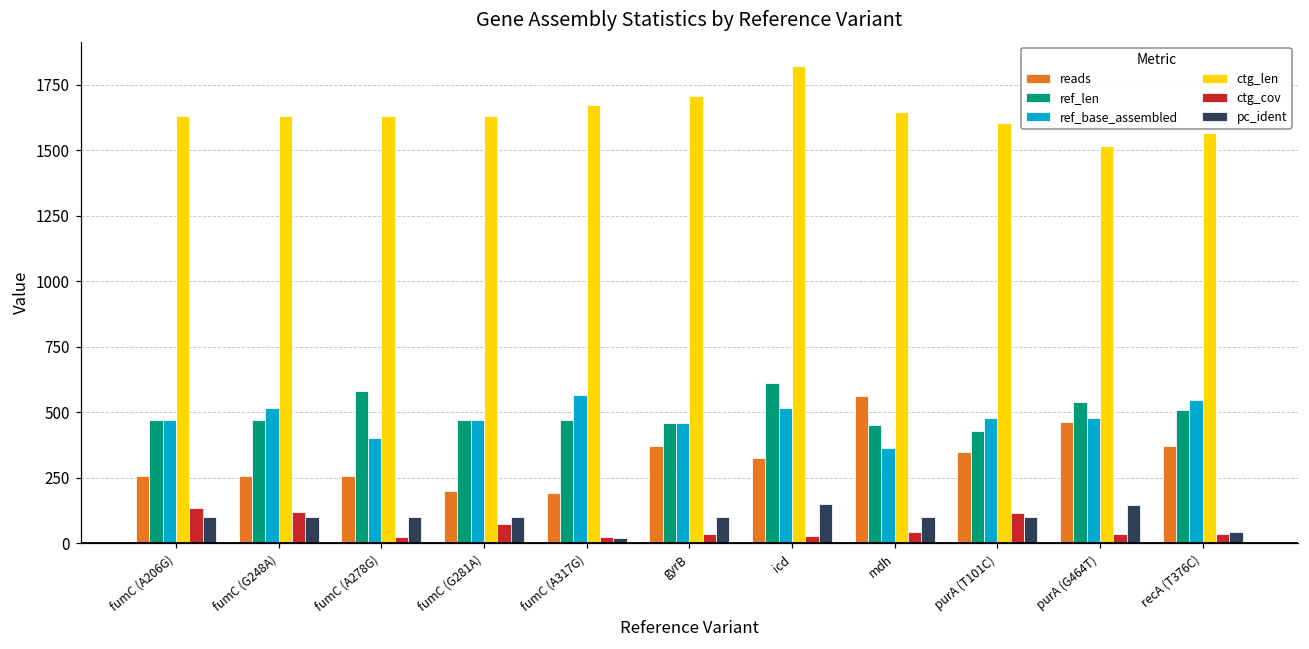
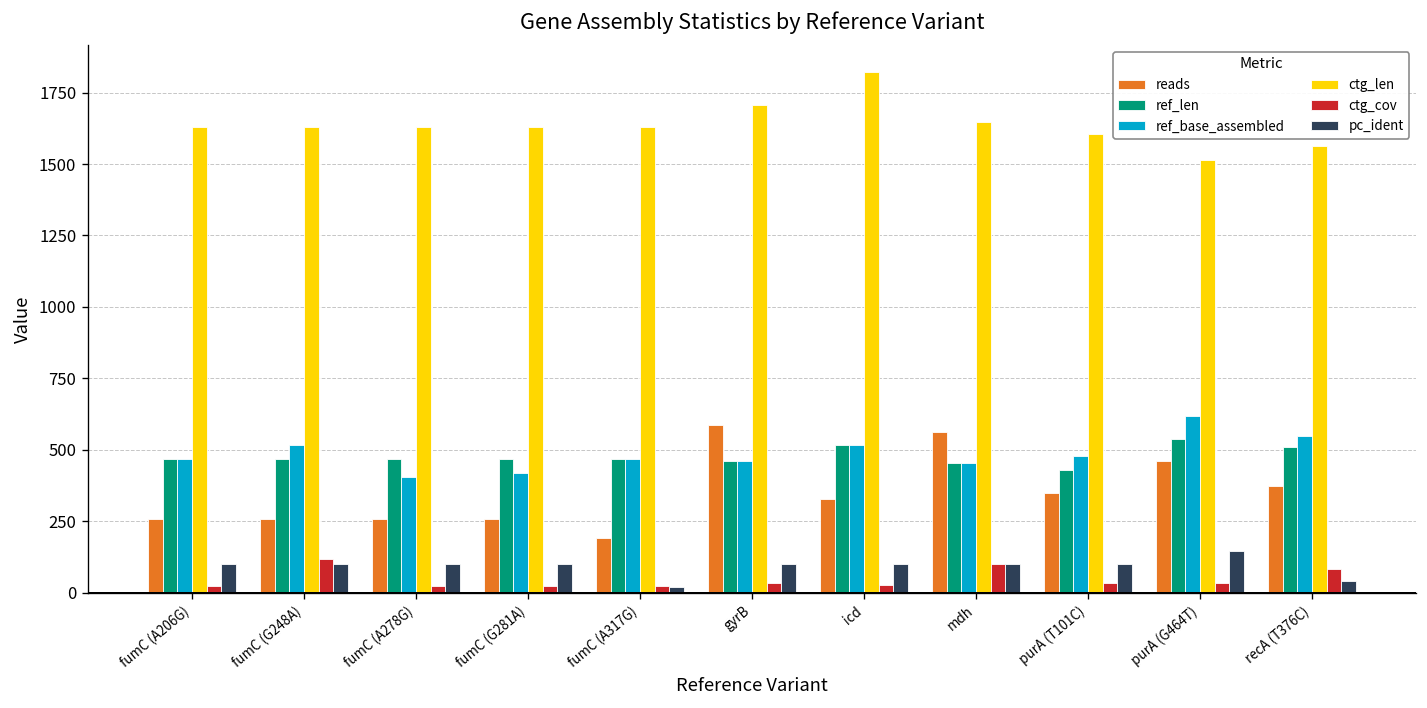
  {
    "reads": {
      "fumC (A206G)": 260,
      "fumC (G248A)": 260,
      "fumC (A278G)": 260,
-     "fumC (G281A)": 200,
+     "fumC (G281A)": 260,
      "fumC (A317G)": 190,
-     "gyrB": 370,
+     "gyrB": 590,
      "icd": 330,
      "mdh": 560,
      "purA (T101C)": 350,
      "purA (G464T)": 460,
      "recA (T376C)": 370
    },
    "ref_len": {
      "fumC (A206G)": 470,
      "fumC (G248A)": 470,
-     "fumC (A278G)": 580,
+     "fumC (A278G)": 470,
      "fumC (G281A)": 470,
      "fumC (A317G)": 470,
      "gyrB": 460,
-     "icd": 610,
+     "icd": 520,
      "mdh": 450,
      "purA (T101C)": 430,
      "purA (G464T)": 540,
      "recA (T376C)": 510
    },
    "ref_base_assembled": {
      "fumC (A206G)": 470,
      "fumC (G248A)": 520,
      "fumC (A278G)": 400,
-     "fumC (G281A)": 470,
-     "fumC (A317G)": 560,
+     "fumC (G281A)": 420,
+     "fumC (A317G)": 470,
      "gyrB": 460,
      "icd": 520,
-     "mdh": 360,
+     "mdh": 450,
      "purA (T101C)": 480,
-     "purA (G464T)": 480,
+     "purA (G464T)": 620,
      "recA (T376C)": 550
    },
    "ctg_len": {
      "fumC (A206G)": 1630,
      "fumC (G248A)": 1630,
      "fumC (A278G)": 1630,
      "fumC (G281A)": 1630,
-     "fumC (A317G)": 1680,
+     "fumC (A317G)": 1630,
      "gyrB": 1710,
      "icd": 1820,
      "mdh": 1650,
      "purA (T101C)": 1610,
      "purA (G464T)": 1520,
      "recA (T376C)": 1570
    },
    "ctg_cov": {
-     "fumC (A206G)": 130,
+     "fumC (A206G)": 20,
      "fumC (G248A)": 120,
      "fumC (A278G)": 20,
-     "fumC (G281A)": 70,
+     "fumC (G281A)": 20,
      "fumC (A317G)": 20,
      "gyrB": 30,
      "icd": 30,
-     "mdh": 40,
-     "purA (T101C)": 120,
+     "mdh": 100,
+     "purA (T101C)": 30,
      "purA (G464T)": 30,
-     "recA (T376C)": 40
+     "recA (T376C)": 80
    },
    "pc_ident": {
      "fumC (A206G)": 100,
      "fumC (G248A)": 100,
      "fumC (A278G)": 100,
      "fumC (G281A)": 100,
      "fumC (A317G)": 20,
      "gyrB": 100,
-     "icd": 150,
+     "icd": 100,
      "mdh": 100,
      "purA (T101C)": 100,
      "purA (G464T)": 150,
      "recA (T376C)": 40
    }
  }
